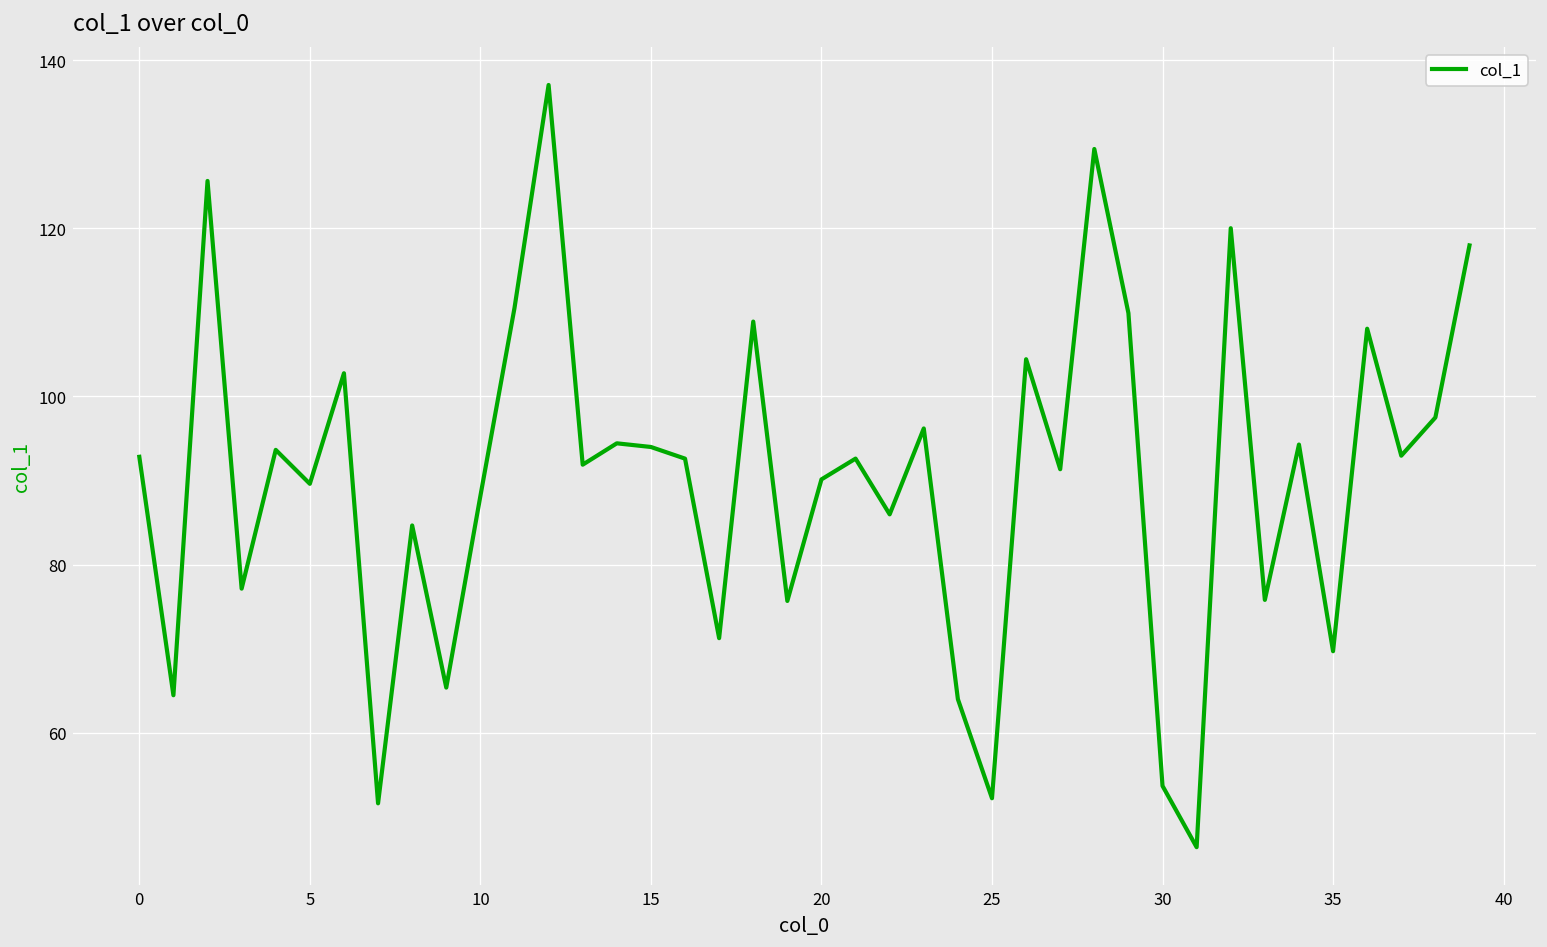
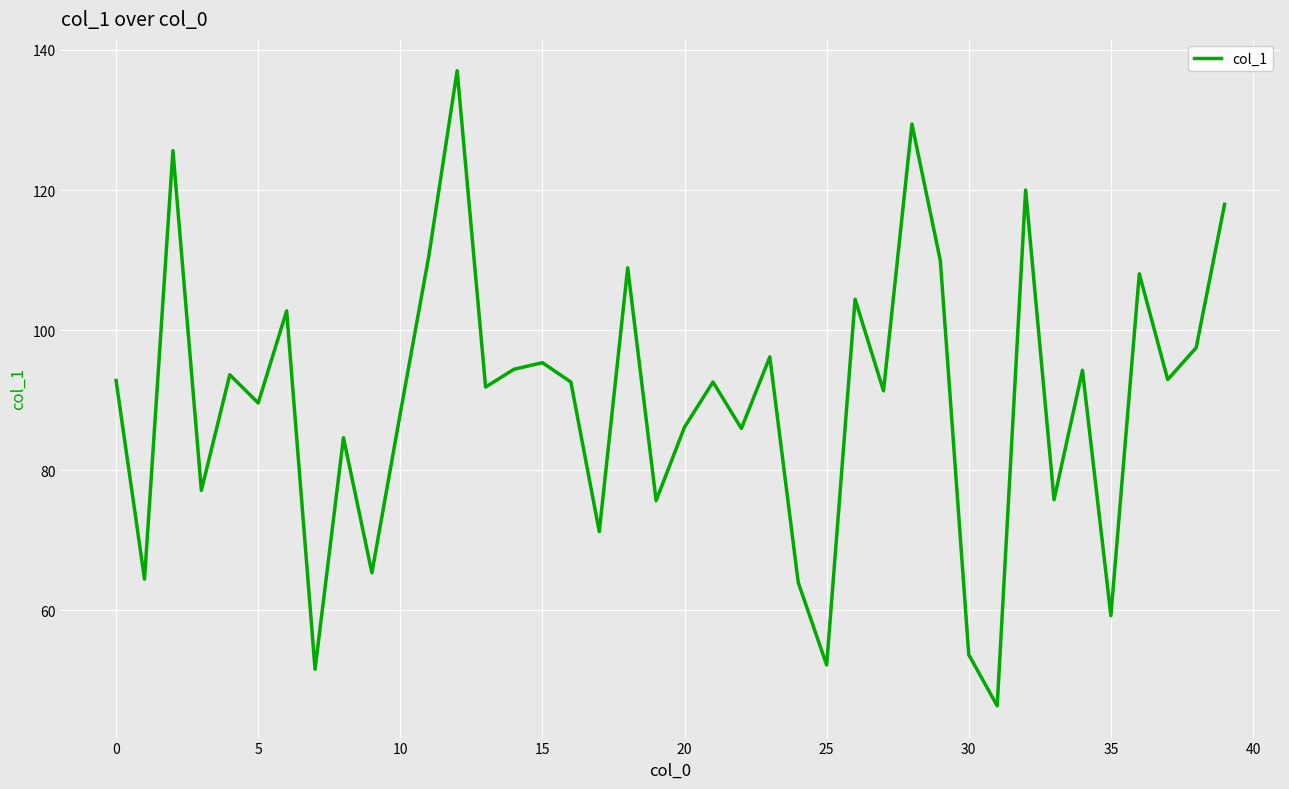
  {
    "0": 93,
    "5": 90,
    "10": 88,
-   "15": 94,
-   "20": 90,
+   "15": 95,
+   "20": 86,
    "25": 52,
    "30": 54,
-   "35": 70
+   "35": 59
  }
